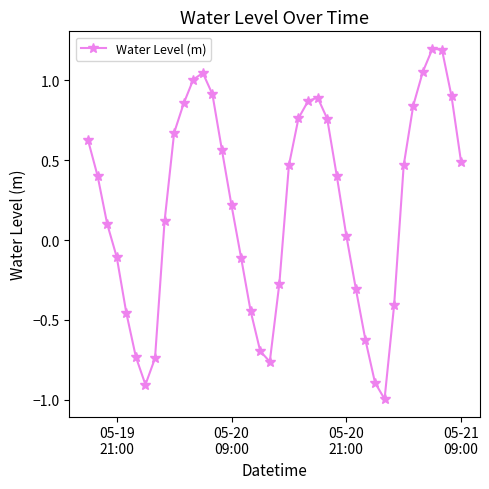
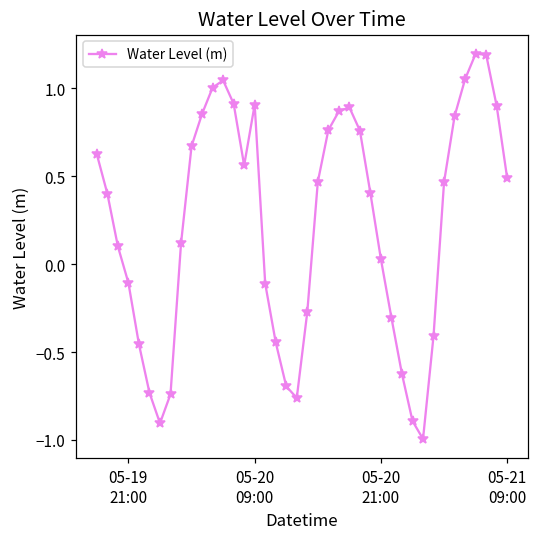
  {
    "05-19 21:00": -0.11,
-   "05-20 09:00": 0.22,
+   "05-20 09:00": 0.91,
    "05-20 21:00": 0.03,
    "05-21 09:00": 0.49
  }
